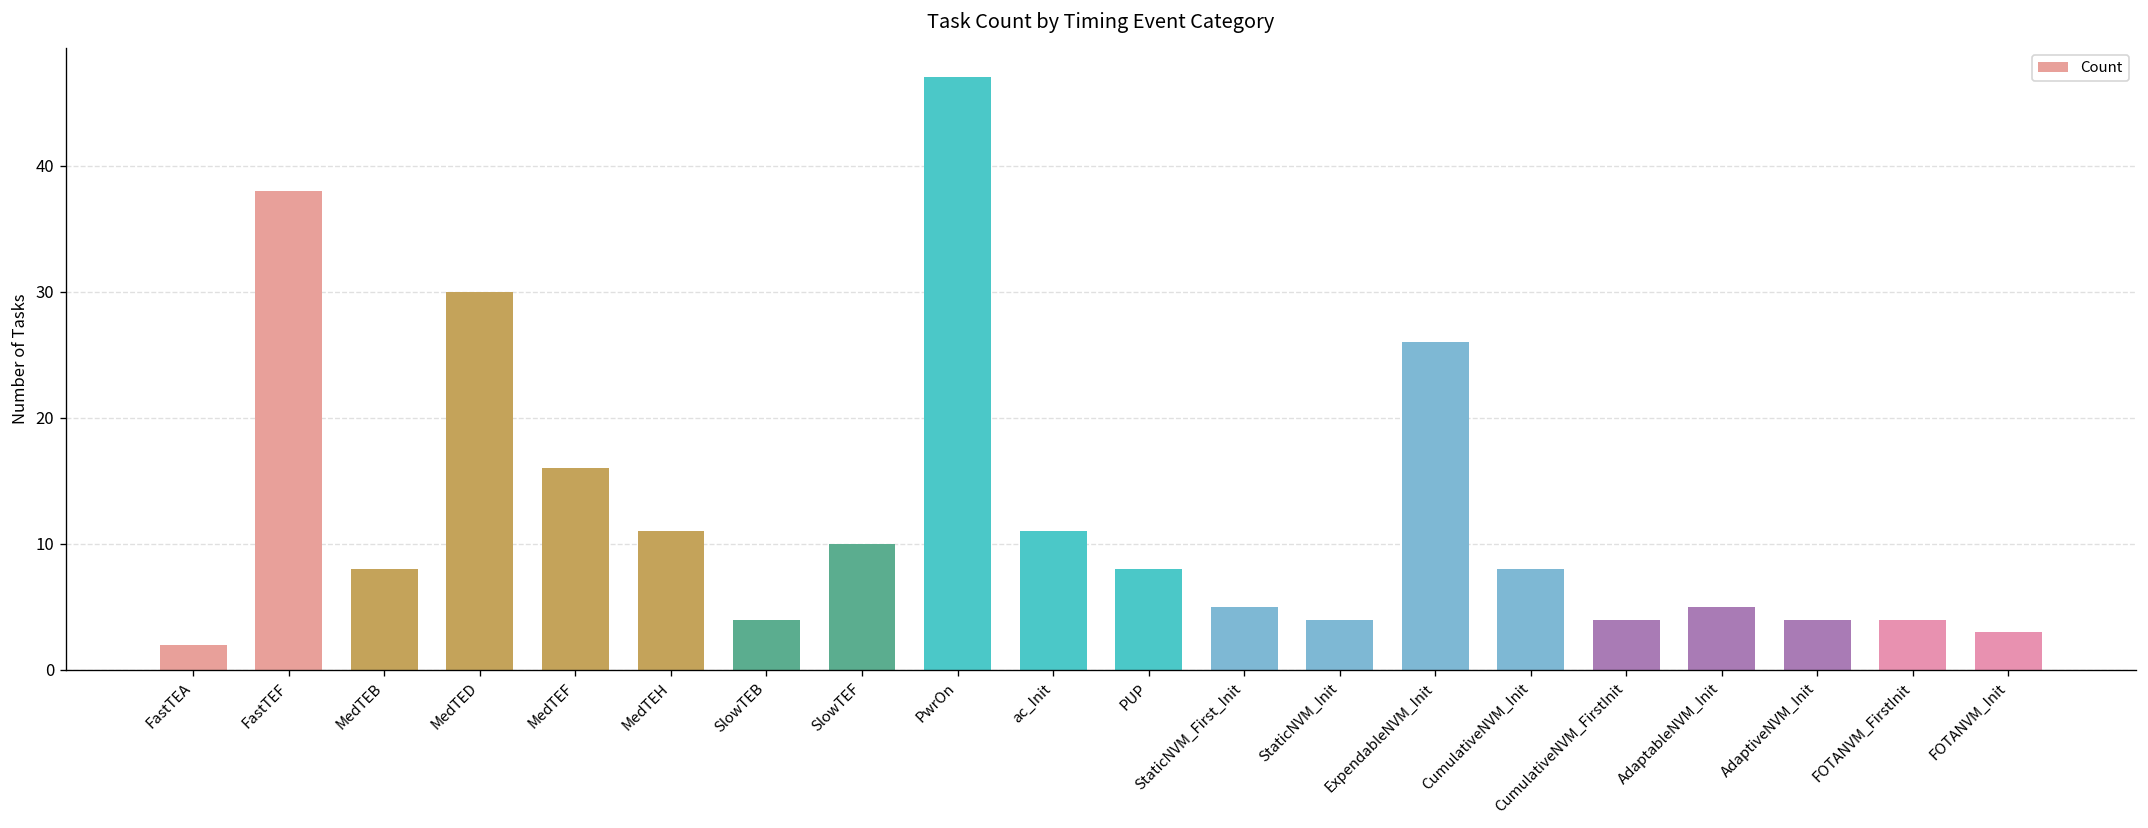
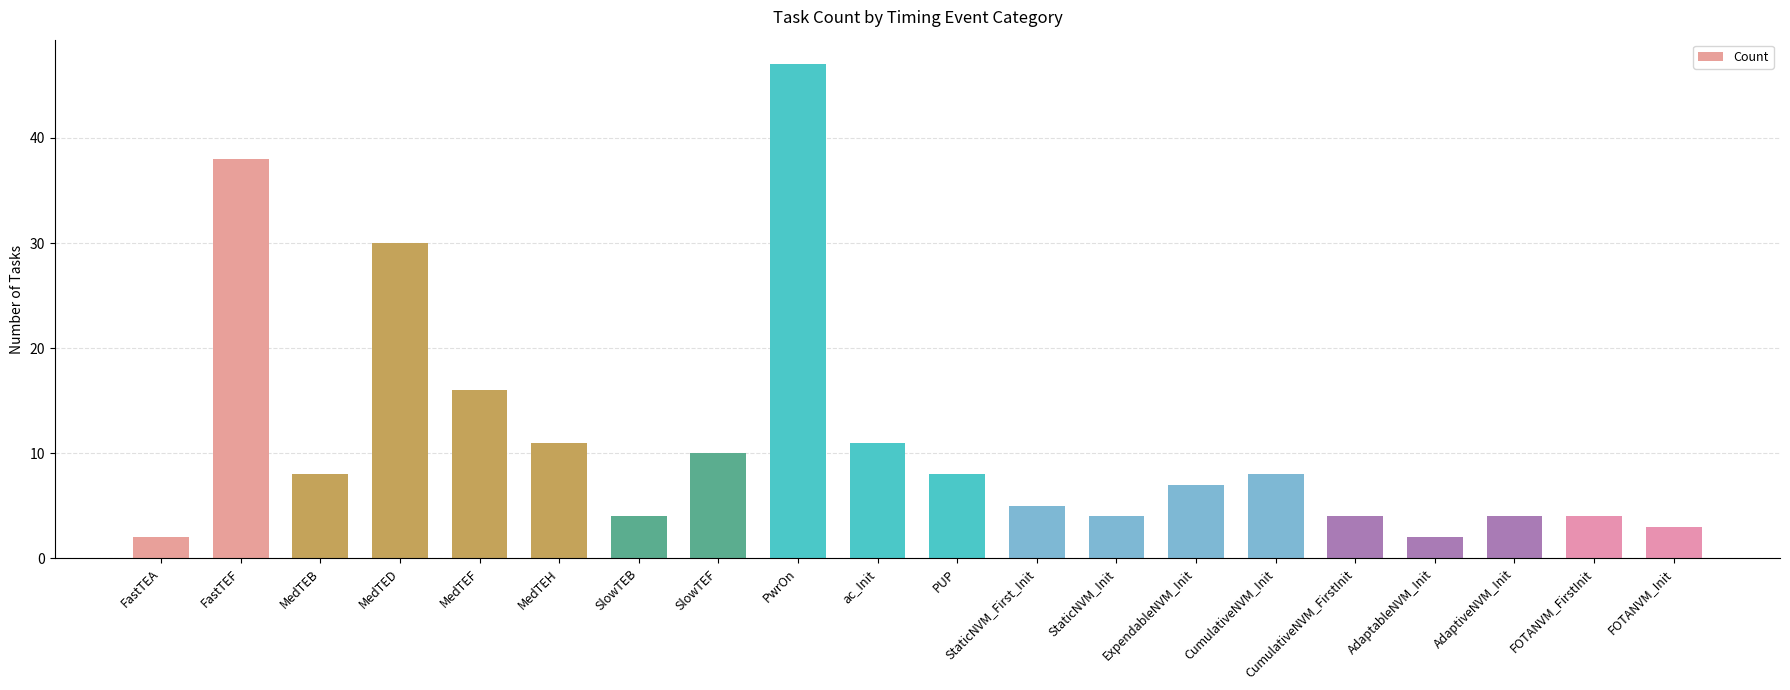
  {
    "FastTEA": 2,
    "FastTEF": 38,
    "MedTEB": 8,
    "MedTED": 30,
    "MedTEF": 16,
    "MedTEH": 11,
    "SlowTEB": 4,
    "SlowTEF": 10,
    "PwrOn": 47,
    "ac_Init": 11,
    "PUP": 8,
    "StaticNVM_First_Init": 5,
    "StaticNVM_Init": 4,
-   "ExpendableNVM_Init": 26,
+   "ExpendableNVM_Init": 7,
    "CumulativeNVM_Init": 8,
    "CumulativeNVM_FirstInit": 4,
-   "AdaptableNVM_Init": 5,
+   "AdaptableNVM_Init": 2,
    "AdaptiveNVM_Init": 4,
    "FOTANVM_FirstInit": 4,
    "FOTANVM_Init": 3
  }
